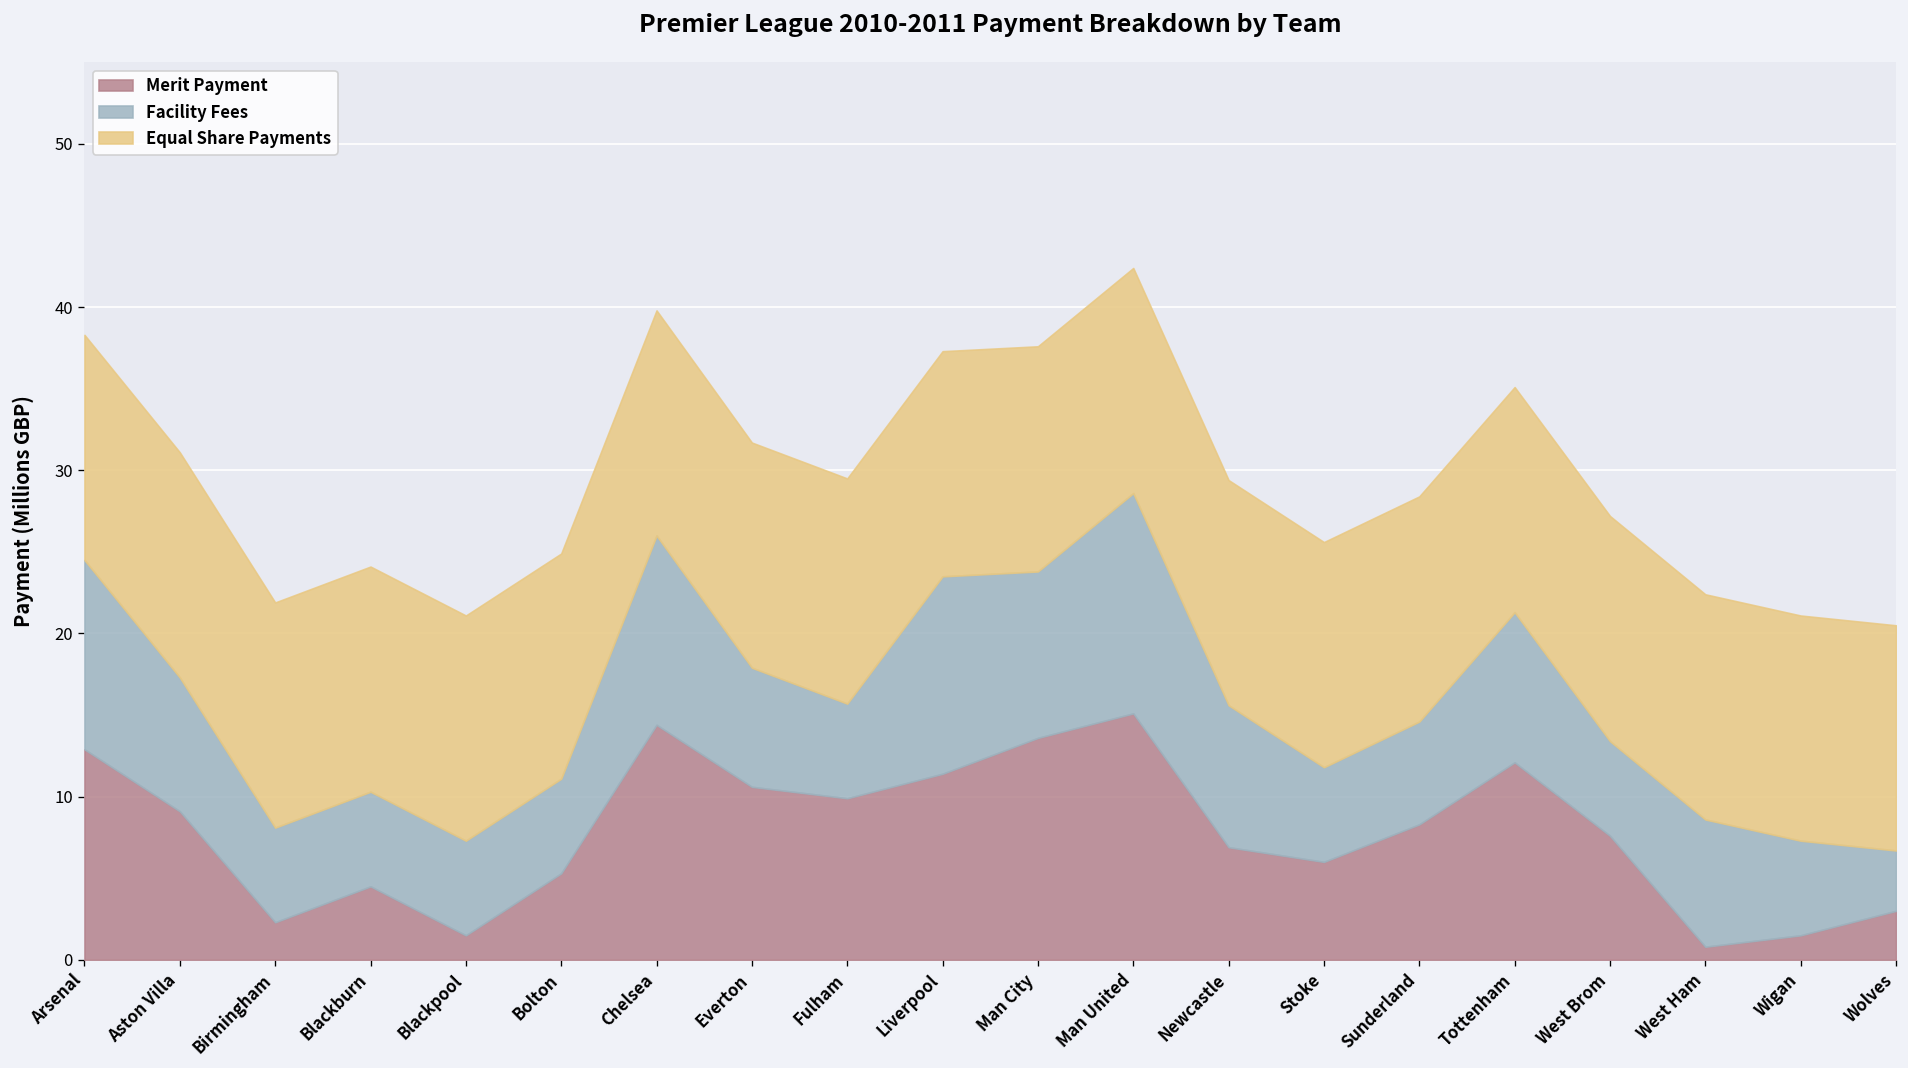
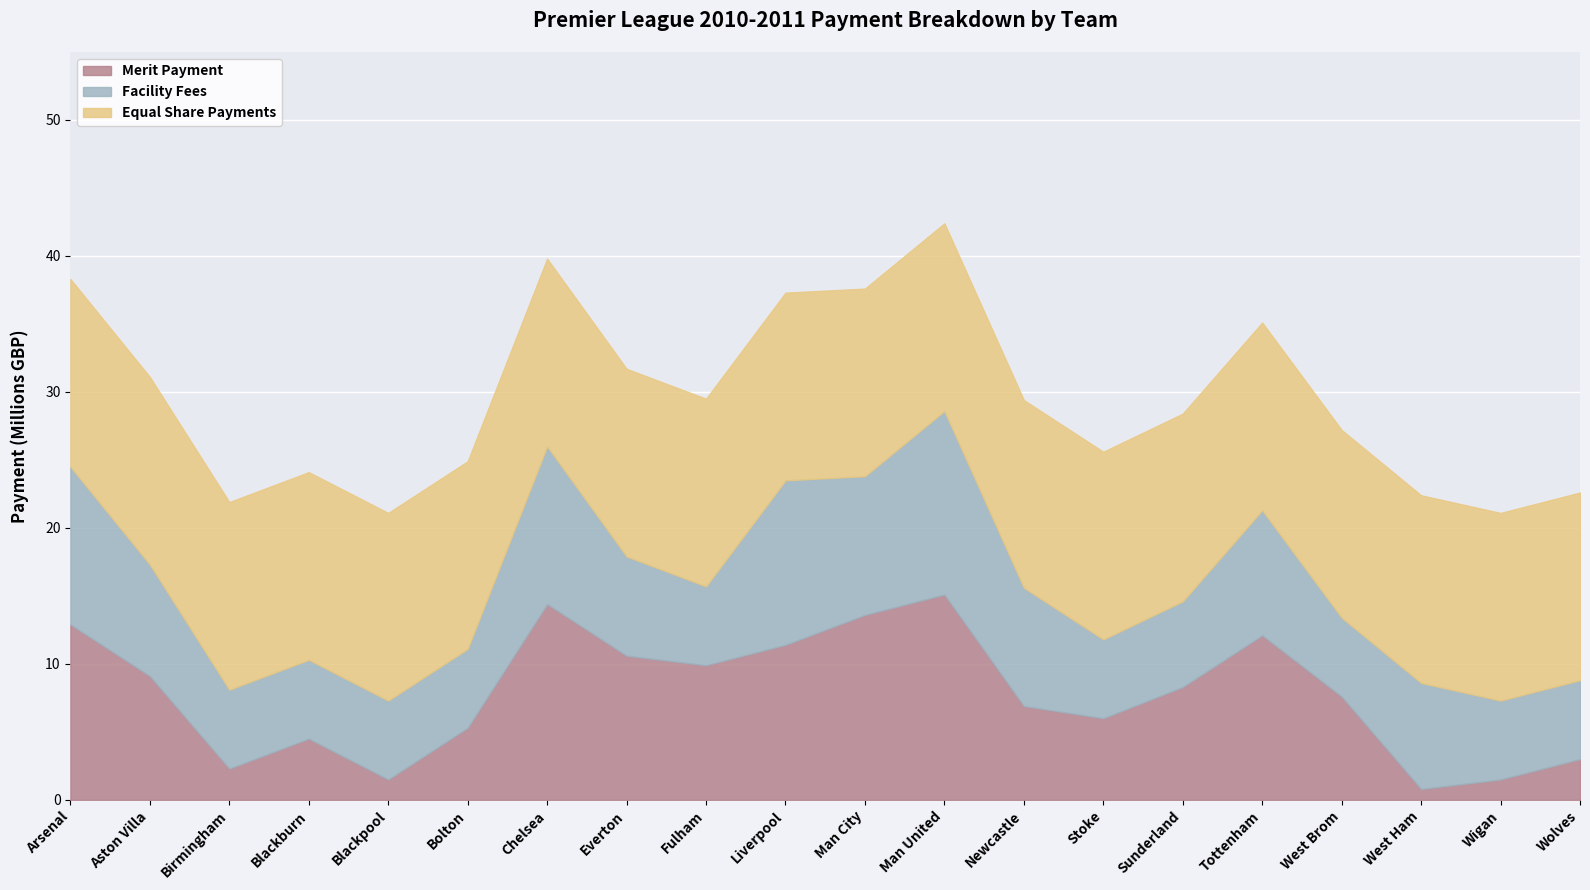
  {
    "Merit Payment": {
      "Arsenal": 12.9,
      "Aston Villa": 9.1,
      "Birmingham": 2.3,
      "Blackburn": 4.5,
      "Blackpool": 1.5,
      "Bolton": 5.3,
      "Chelsea": 14.4,
      "Everton": 10.6,
      "Fulham": 9.9,
      "Liverpool": 11.4,
      "Man City": 13.6,
      "Man United": 15.1,
      "Newcastle": 6.9,
      "Stoke": 6.0,
      "Sunderland": 8.3,
      "Tottenham": 12.1,
      "West Brom": 7.6,
      "West Ham": 0.8,
      "Wigan": 1.5,
      "Wolves": 3.0
    },
    "Facility Fees": {
      "Arsenal": 11.6,
      "Aston Villa": 8.2,
      "Birmingham": 5.8,
      "Blackburn": 5.8,
      "Blackpool": 5.8,
      "Bolton": 5.8,
      "Chelsea": 11.6,
      "Everton": 7.3,
      "Fulham": 5.8,
      "Liverpool": 12.1,
      "Man City": 10.2,
      "Man United": 13.5,
      "Newcastle": 8.7,
      "Stoke": 5.8,
      "Sunderland": 6.3,
      "Tottenham": 9.2,
      "West Brom": 5.8,
      "West Ham": 7.8,
      "Wigan": 5.8,
-     "Wolves": 3.7
+     "Wolves": 5.8
    },
    "Equal Share Payments": {
      "Arsenal": 13.8,
      "Aston Villa": 13.8,
      "Birmingham": 13.8,
      "Blackburn": 13.8,
      "Blackpool": 13.8,
      "Bolton": 13.8,
      "Chelsea": 13.8,
      "Everton": 13.8,
      "Fulham": 13.8,
      "Liverpool": 13.8,
      "Man City": 13.8,
      "Man United": 13.8,
      "Newcastle": 13.8,
      "Stoke": 13.8,
      "Sunderland": 13.8,
      "Tottenham": 13.8,
      "West Brom": 13.8,
      "West Ham": 13.8,
      "Wigan": 13.8,
      "Wolves": 13.8
    }
  }
